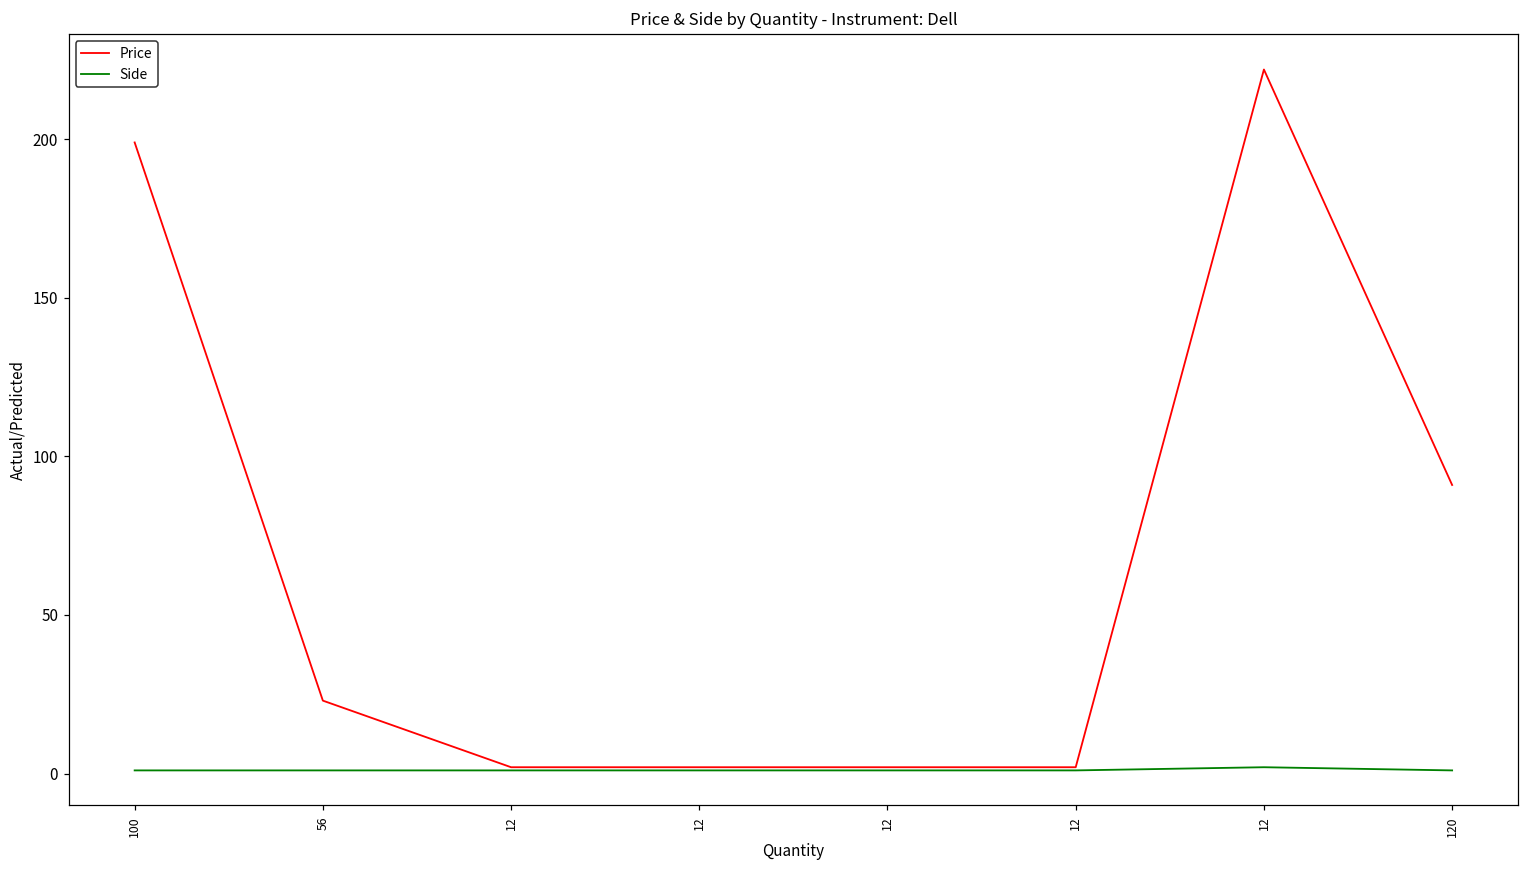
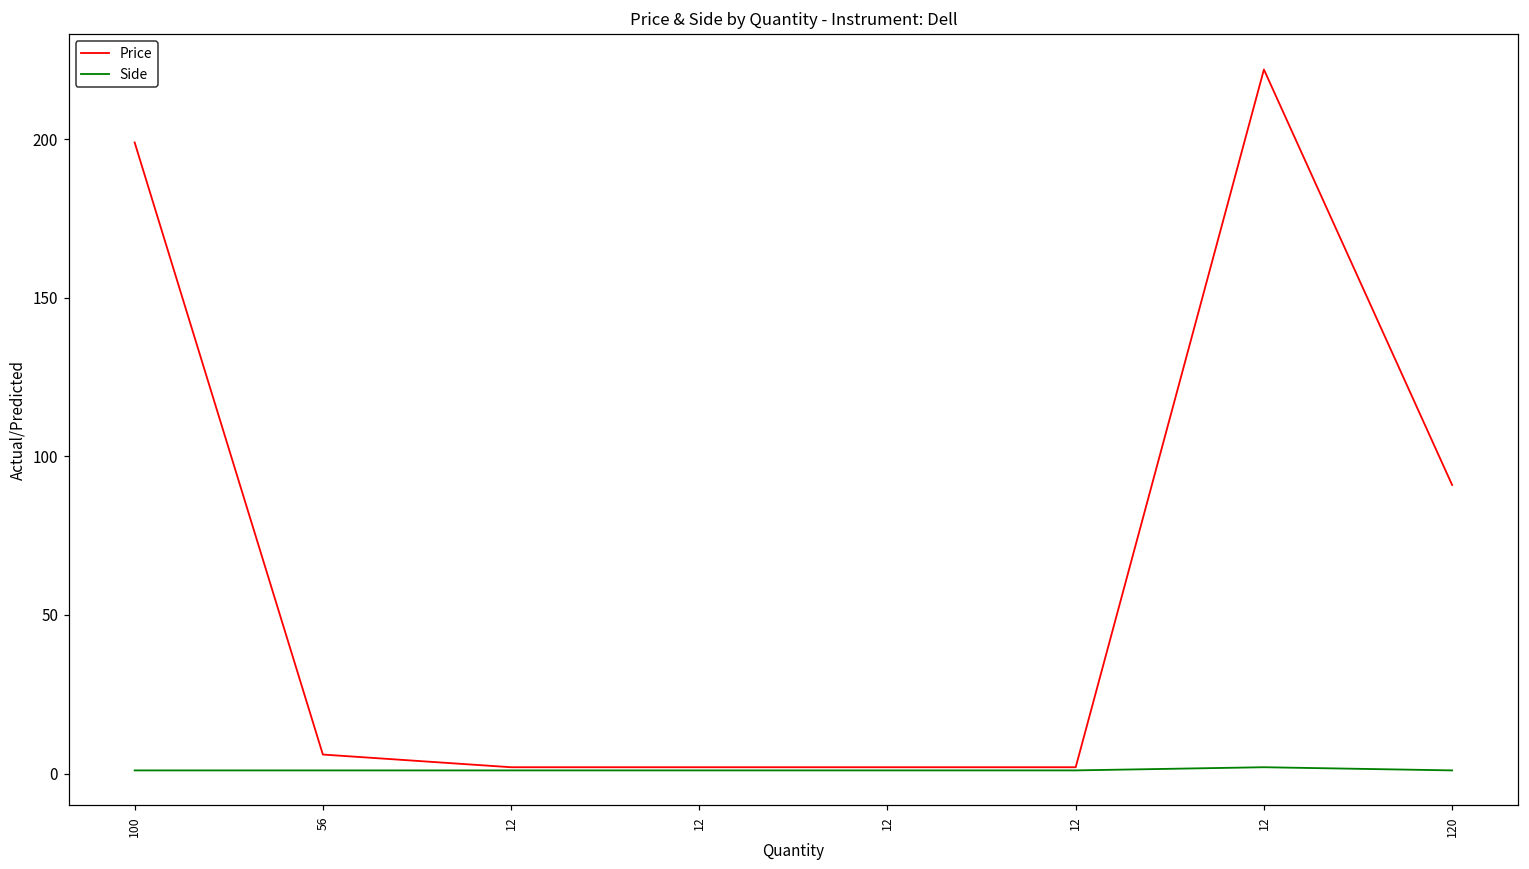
  {
    "Price": {
      "100": 199,
-     "56": 23,
+     "56": 6,
      "120": 91
    },
    "Side": {
      "100": 1,
      "56": 1,
      "120": 1
    }
  }
